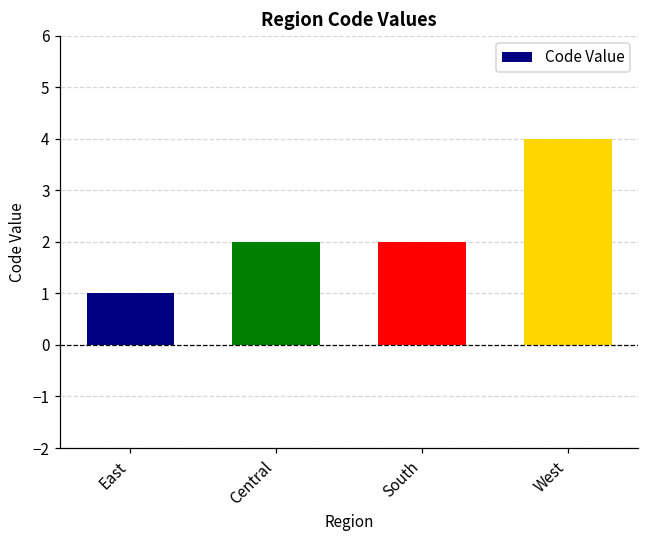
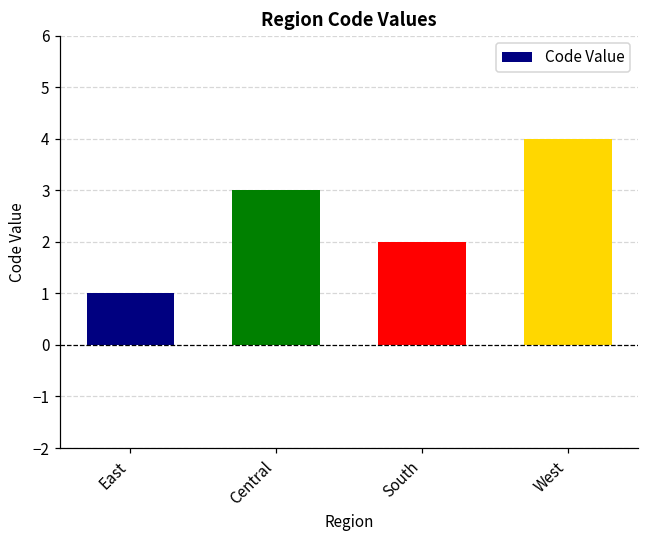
  {
    "East": 1,
-   "Central": 2,
+   "Central": 3,
    "South": 2,
    "West": 4
  }
